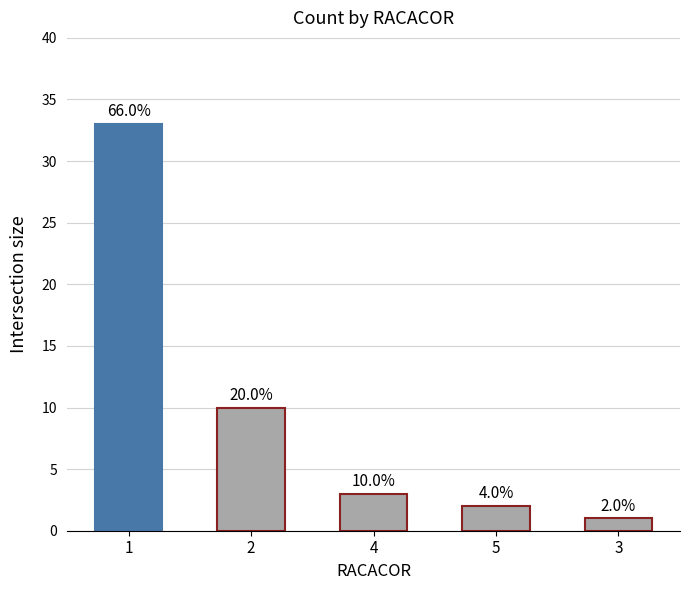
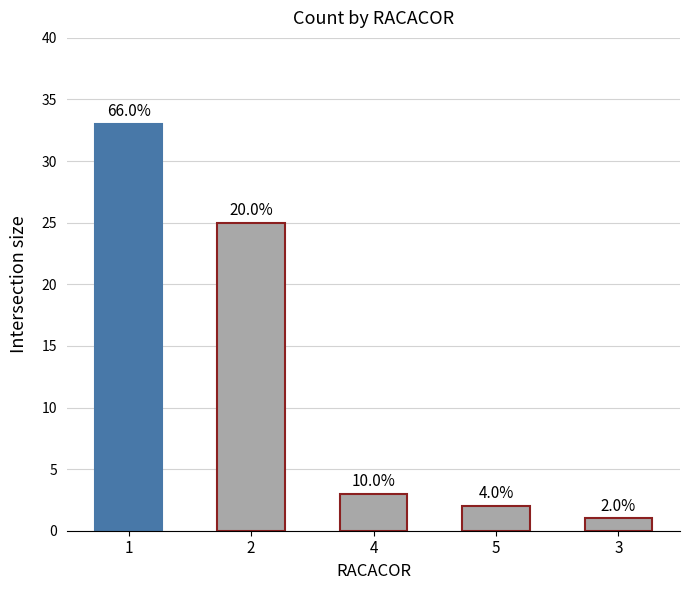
  {
-   "2": 10
+   "2": 25
  }
